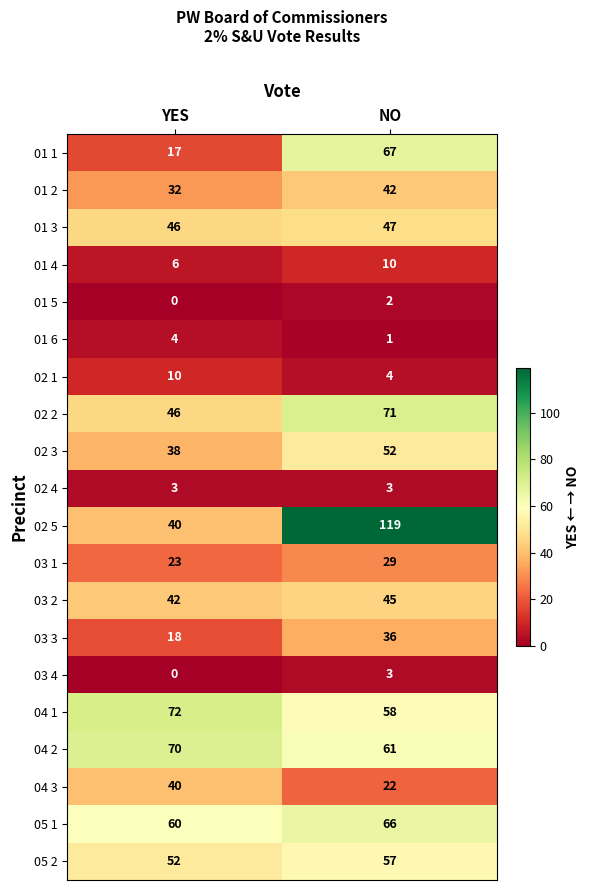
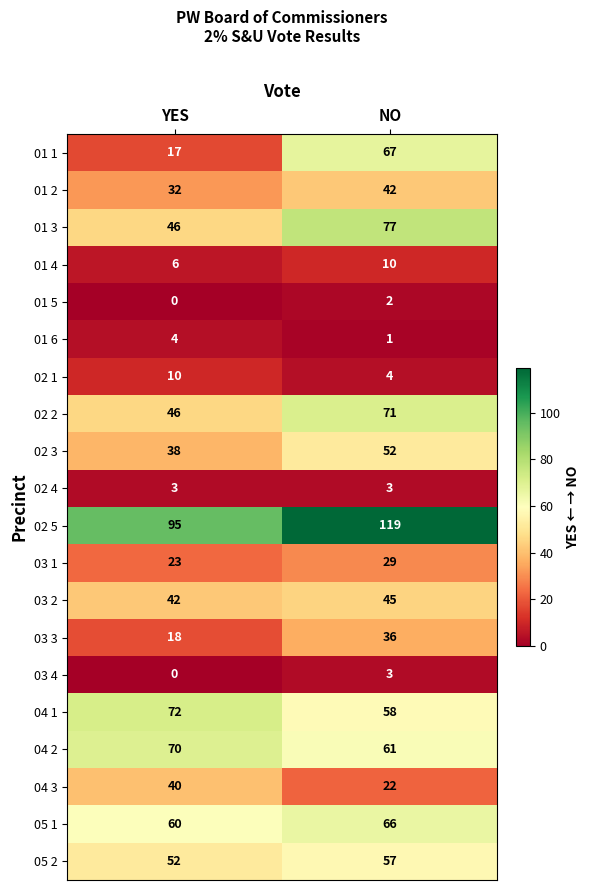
  {
    "01 1": {
      "YES": 17,
      "NO": 67
    },
    "01 2": {
      "YES": 32,
      "NO": 42
    },
    "01 3": {
      "YES": 46,
-     "NO": 47
+     "NO": 77
    },
    "01 4": {
      "YES": 6,
      "NO": 10
    },
    "01 5": {
      "YES": 0,
      "NO": 2
    },
    "01 6": {
      "YES": 4,
      "NO": 1
    },
    "02 1": {
      "YES": 10,
      "NO": 4
    },
    "02 2": {
      "YES": 46,
      "NO": 71
    },
    "02 3": {
      "YES": 38,
      "NO": 52
    },
    "02 4": {
      "YES": 3,
      "NO": 3
    },
    "02 5": {
-     "YES": 40,
+     "YES": 95,
      "NO": 119
    },
    "03 1": {
      "YES": 23,
      "NO": 29
    },
    "03 2": {
      "YES": 42,
      "NO": 45
    },
    "03 3": {
      "YES": 18,
      "NO": 36
    },
    "03 4": {
      "YES": 0,
      "NO": 3
    },
    "04 1": {
      "YES": 72,
      "NO": 58
    },
    "04 2": {
      "YES": 70,
      "NO": 61
    },
    "04 3": {
      "YES": 40,
      "NO": 22
    },
    "05 1": {
      "YES": 60,
      "NO": 66
    },
    "05 2": {
      "YES": 52,
      "NO": 57
    }
  }
